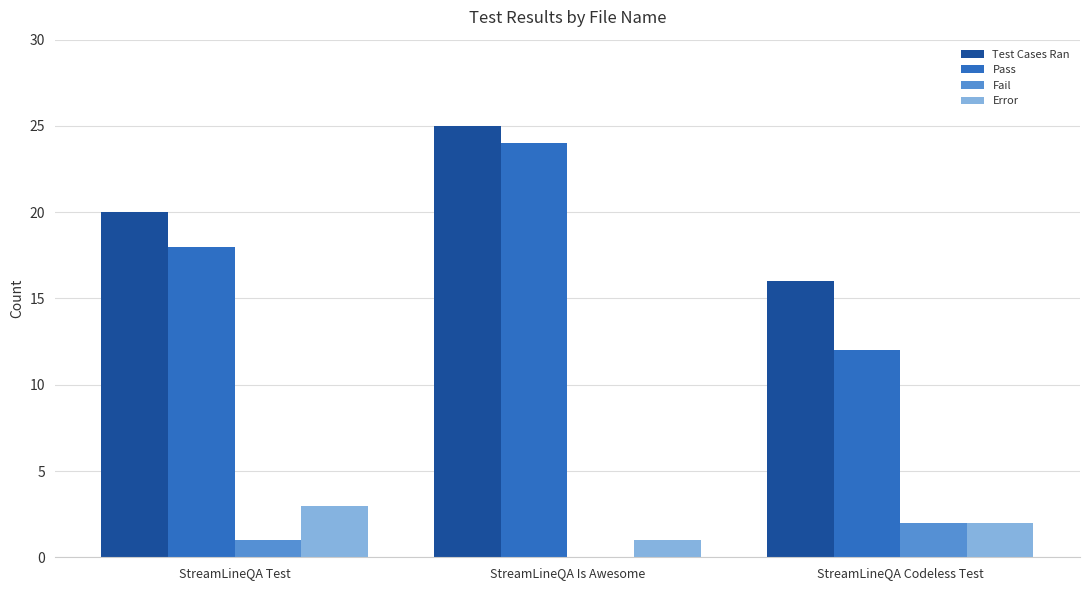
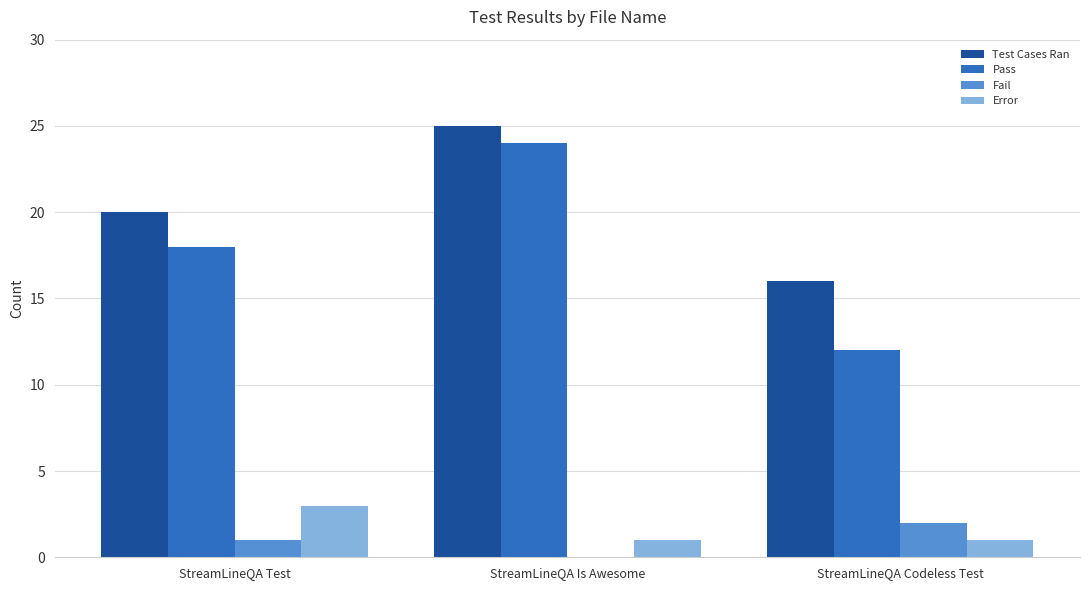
  {
    "Error": {
      "StreamLineQA Test": 3,
      "StreamLineQA Is Awesome": 1,
-     "StreamLineQA Codeless Test": 2
+     "StreamLineQA Codeless Test": 1
    }
  }
